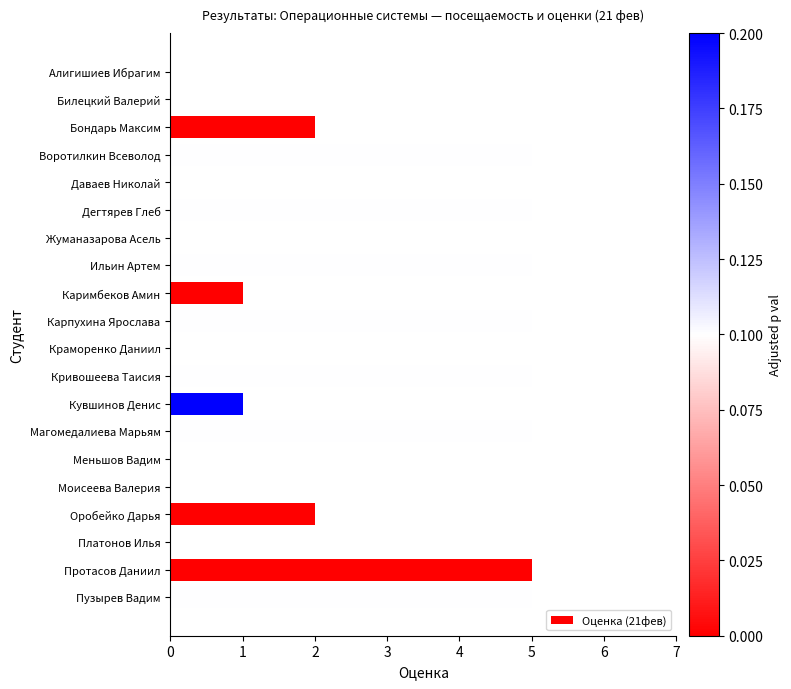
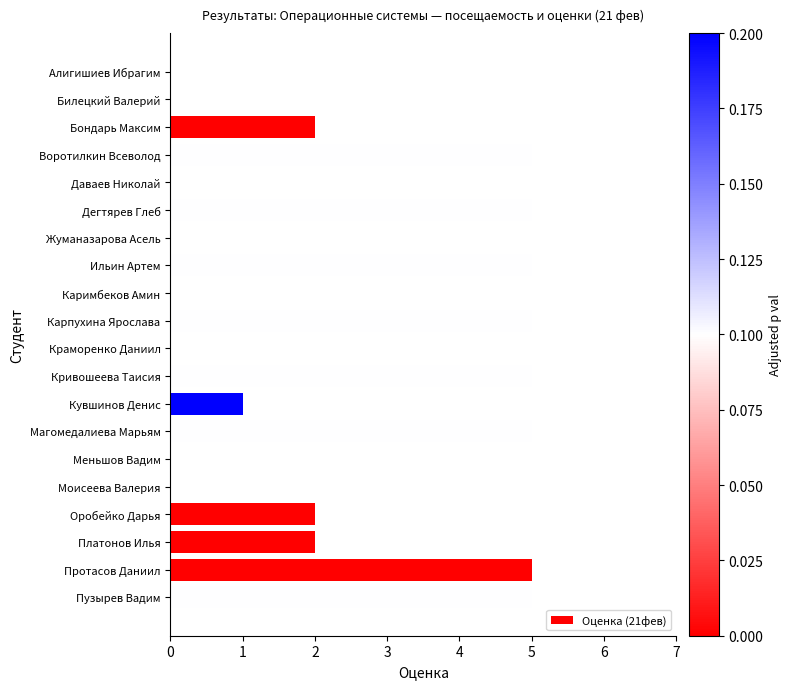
  {
    "Алигишиев Ибрагим": 0,
    "Билецкий Валерий": 0,
    "Бондарь Максим": 2,
    "Воротилкин Всеволод": 5,
    "Даваев Николай": 0,
    "Дегтярев Глеб": 5,
    "Жуманазарова Асель": 0,
    "Ильин Артем": 5,
-   "Каримбеков Амин": 1,
+   "Каримбеков Амин": 0,
    "Карпухина Ярослава": 5,
    "Краморенко Даниил": 0,
    "Кривошеева Таисия": 5,
    "Кувшинов Денис": 1,
    "Магомедалиева Марьям": 5,
    "Меньшов Вадим": 0,
    "Моисеева Валерия": 0,
    "Оробейко Дарья": 2,
-   "Платонов Илья": 0,
+   "Платонов Илья": 2,
    "Протасов Даниил": 5,
    "Пузырев Вадим": 5
  }
